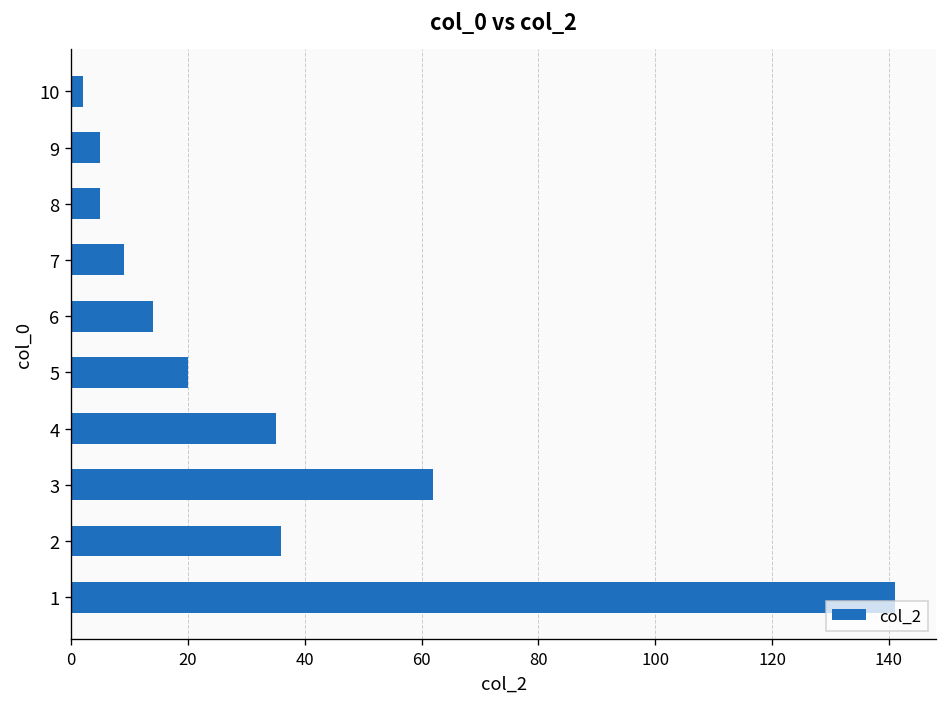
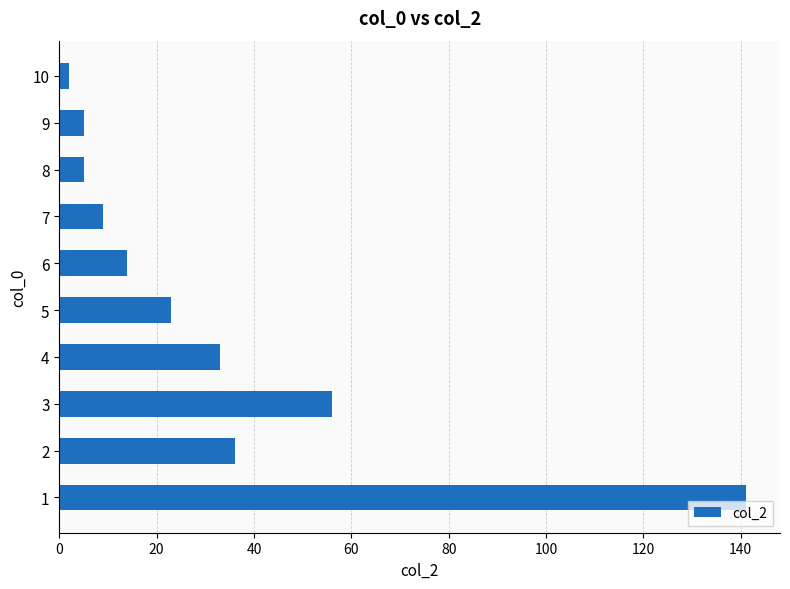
  {
    "10": 2,
    "9": 5,
    "8": 5,
    "7": 9,
    "6": 14,
-   "5": 20,
-   "4": 35,
-   "3": 62,
+   "5": 23,
+   "4": 33,
+   "3": 56,
    "2": 36,
    "1": 141
  }
